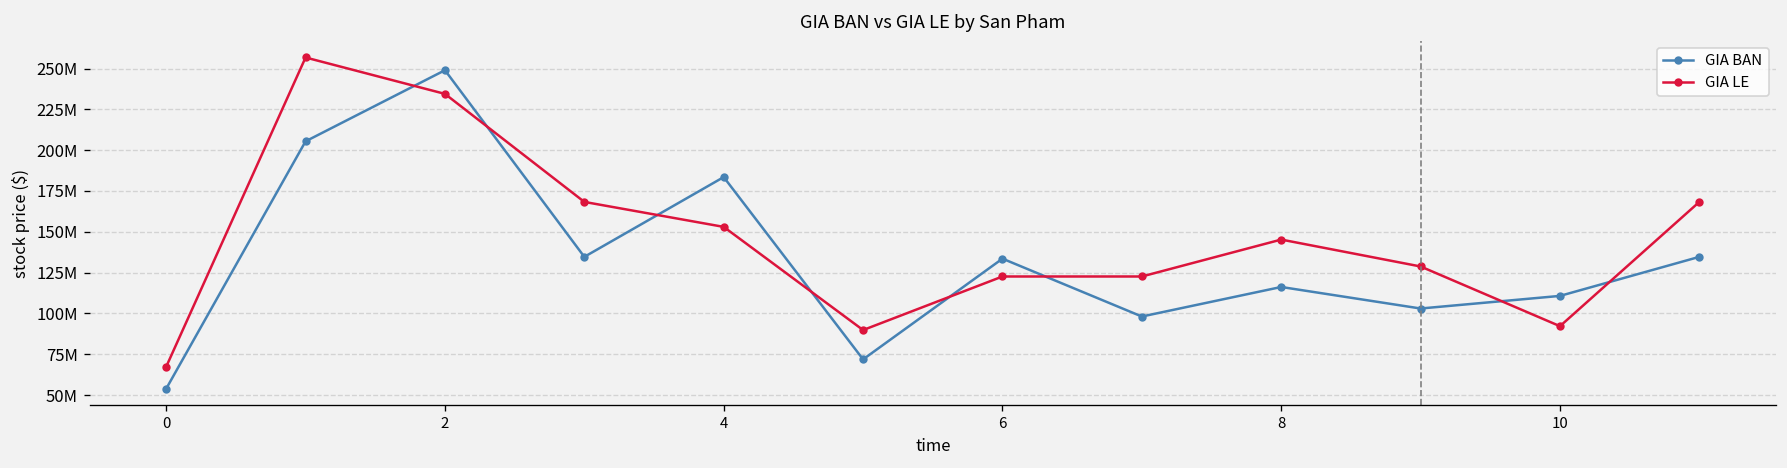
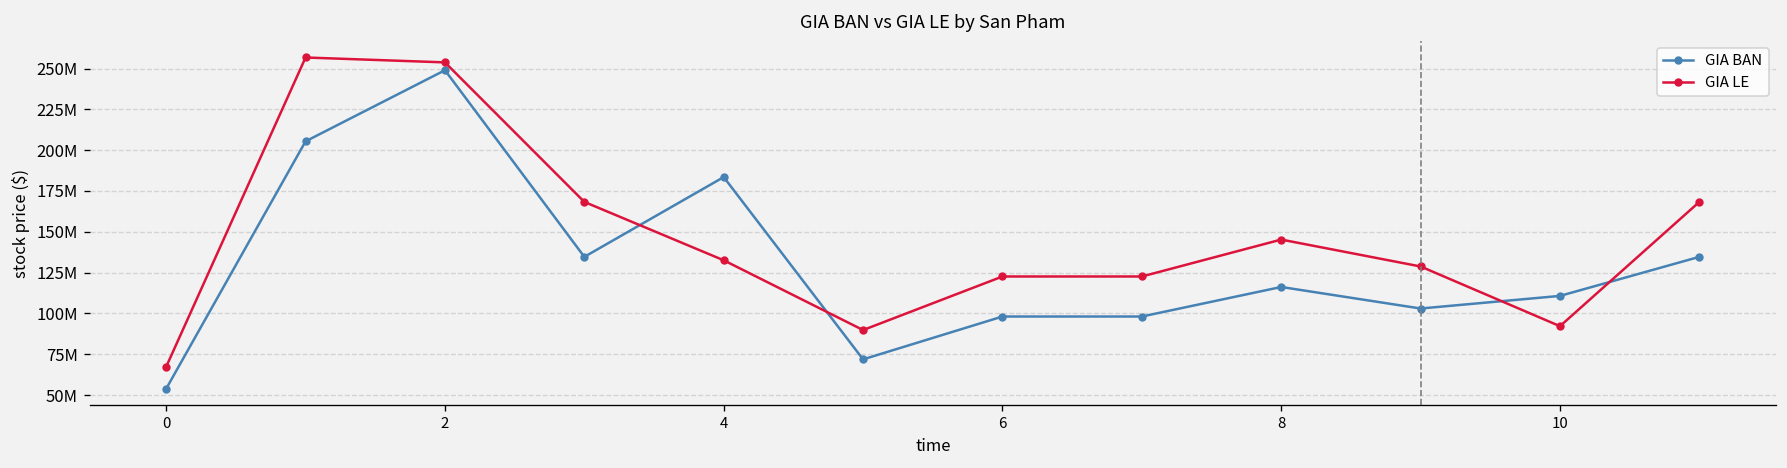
  {
    "GIA BAN": {
      "0": 54000000,
      "2": 249000000,
      "4": 184000000,
-     "6": 134000000,
+     "6": 98000000,
      "8": 116000000,
      "10": 111000000
    },
    "GIA LE": {
      "0": 67000000,
-     "2": 234000000,
-     "4": 153000000,
+     "2": 254000000,
+     "4": 133000000,
      "6": 123000000,
      "8": 145000000,
      "10": 92000000
    }
  }
